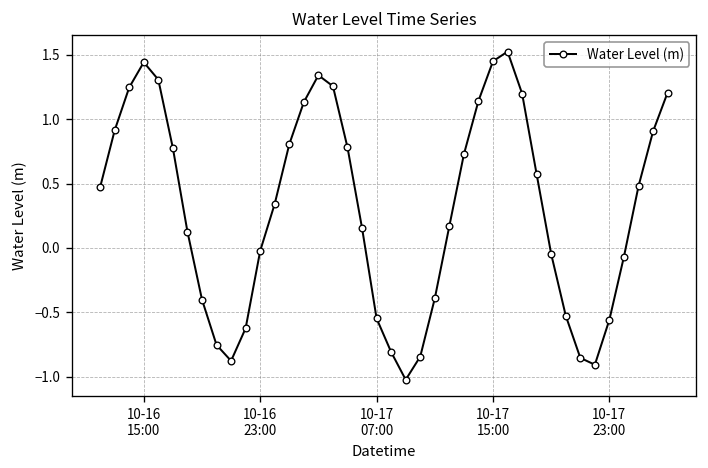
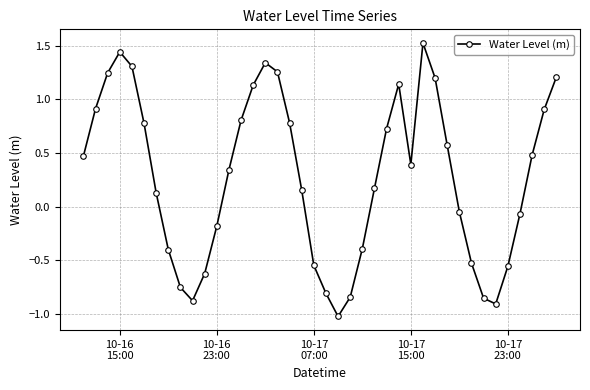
  {
    "10-16 15:00": 1.44,
-   "10-16 23:00": -0.02,
+   "10-16 23:00": -0.18,
    "10-17 07:00": -0.55,
-   "10-17 15:00": 1.45,
+   "10-17 15:00": 0.39,
    "10-17 23:00": -0.56
  }
